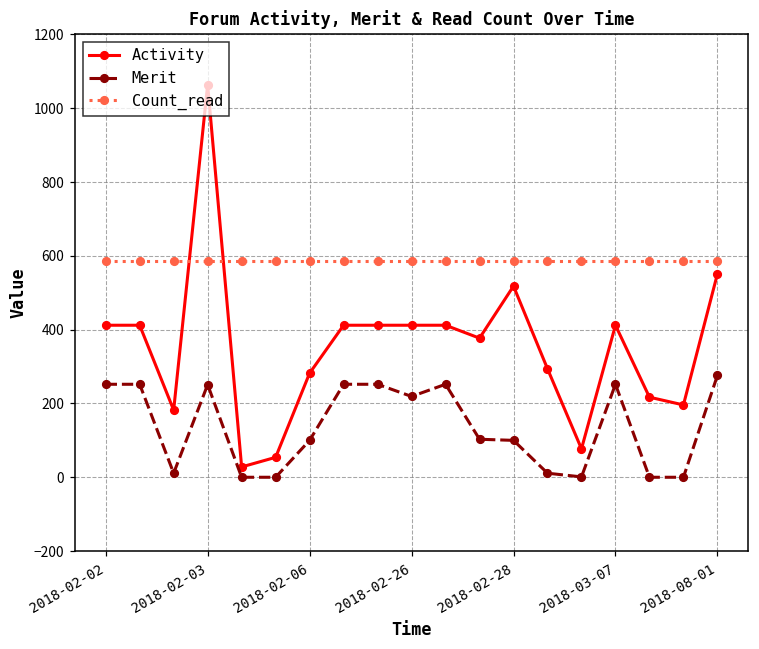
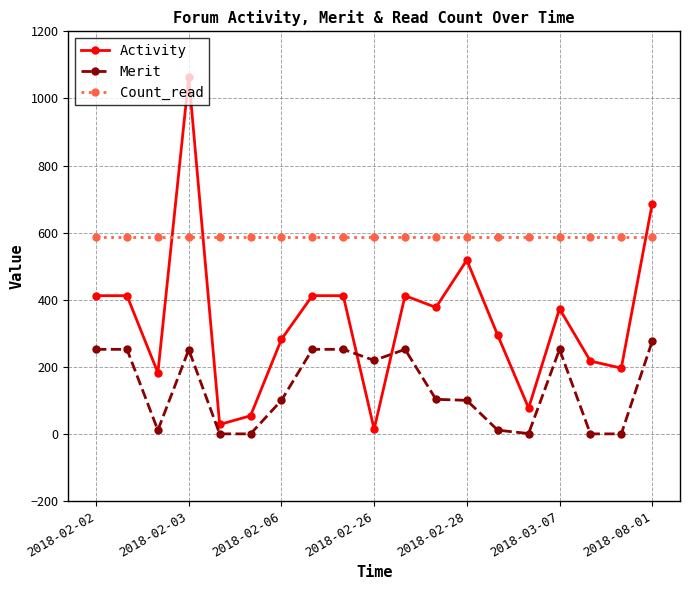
  {
    "Activity": {
      "2018-02-06": 280,
-     "2018-02-26": 410,
-     "2018-03-07": 410,
-     "2018-08-01": 550
+     "2018-02-26": 10,
+     "2018-03-07": 370,
+     "2018-08-01": 690
    },
    "Merit": {
      "2018-02-03": 250,
      "2018-02-06": 100,
      "2018-02-26": 220,
      "2018-03-07": 250,
      "2018-08-01": 280
    },
    "Count_read": {
      "2018-02-03": 590,
      "2018-02-06": 590,
      "2018-02-26": 590,
      "2018-03-07": 590,
      "2018-08-01": 590
    }
  }
